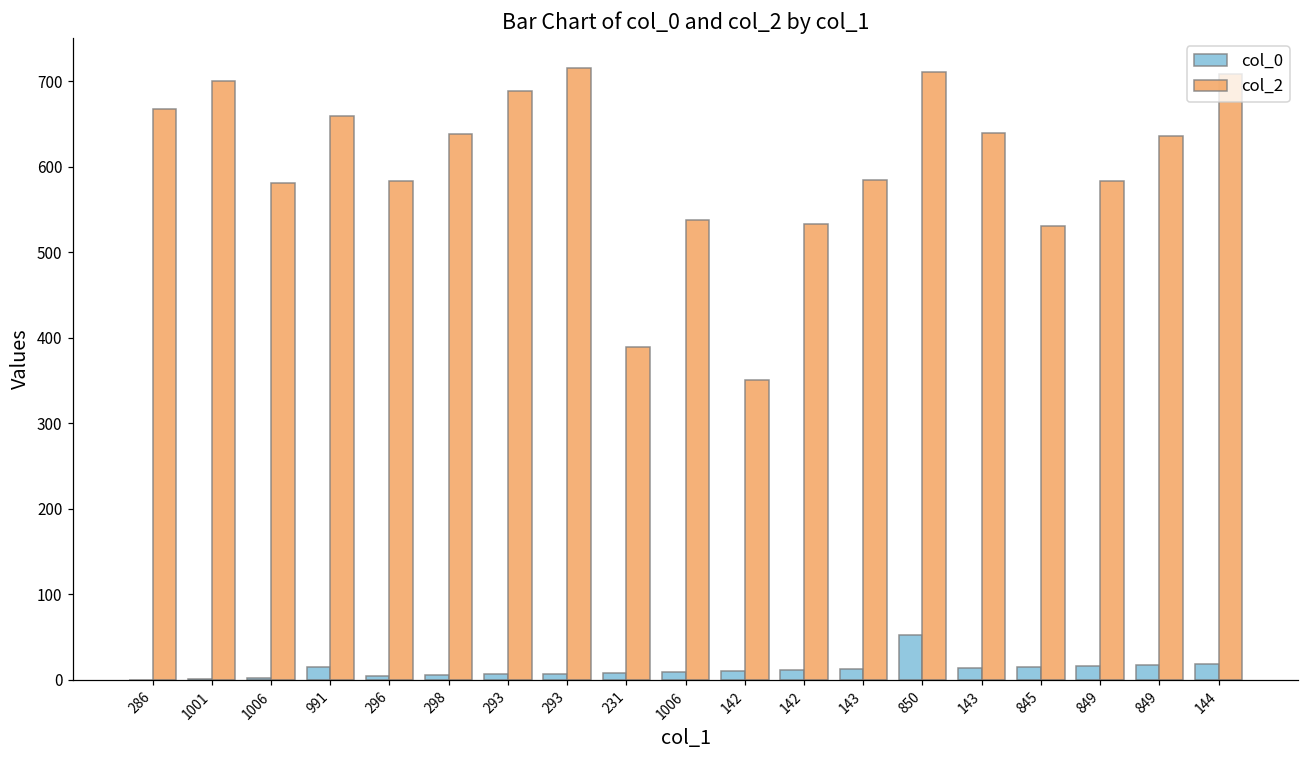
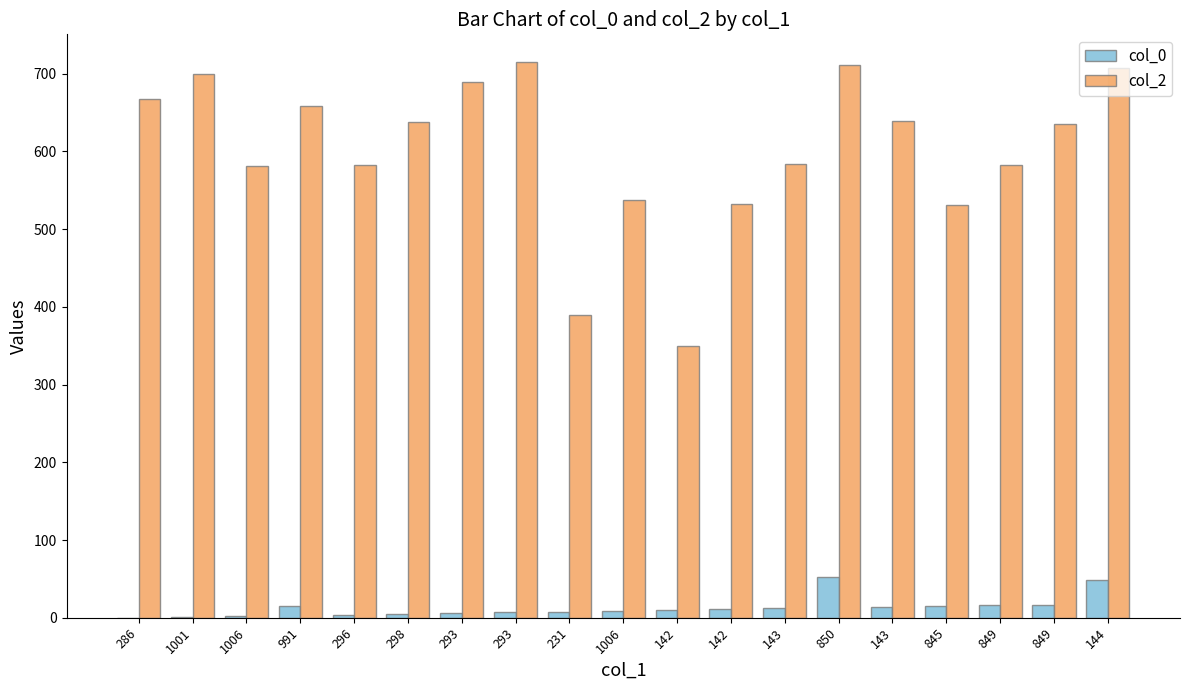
  {
    "col_0": {
      "286": 0,
      "991": 20,
      "296": 0,
      "298": 10,
      "231": 10,
      "850": 50,
      "845": 20,
-     "144": 20
+     "144": 50
    },
    "col_2": {
      "286": 670,
      "1001": 700,
      "991": 660,
      "296": 580,
      "298": 640,
      "231": 390,
      "850": 710,
      "845": 530
    }
  }
